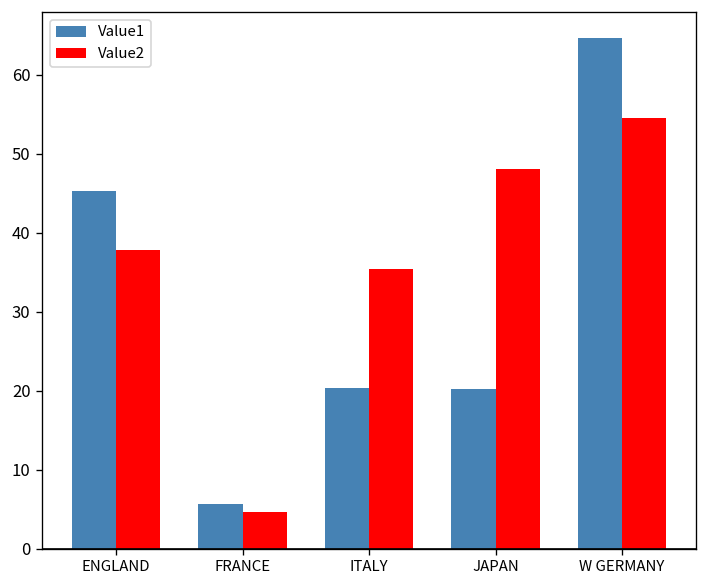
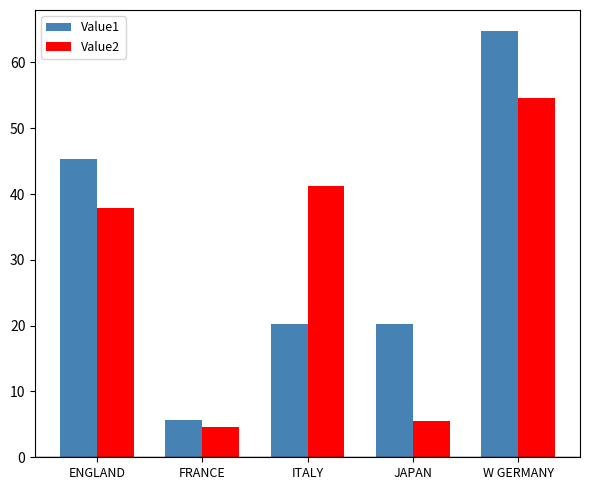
  {
    "Value1": {
      "ENGLAND": 45,
      "FRANCE": 6,
      "ITALY": 20,
      "JAPAN": 20,
      "W GERMANY": 65
    },
    "Value2": {
      "ENGLAND": 38,
      "FRANCE": 5,
-     "ITALY": 35,
-     "JAPAN": 48,
+     "ITALY": 41,
+     "JAPAN": 6,
      "W GERMANY": 55
    }
  }
